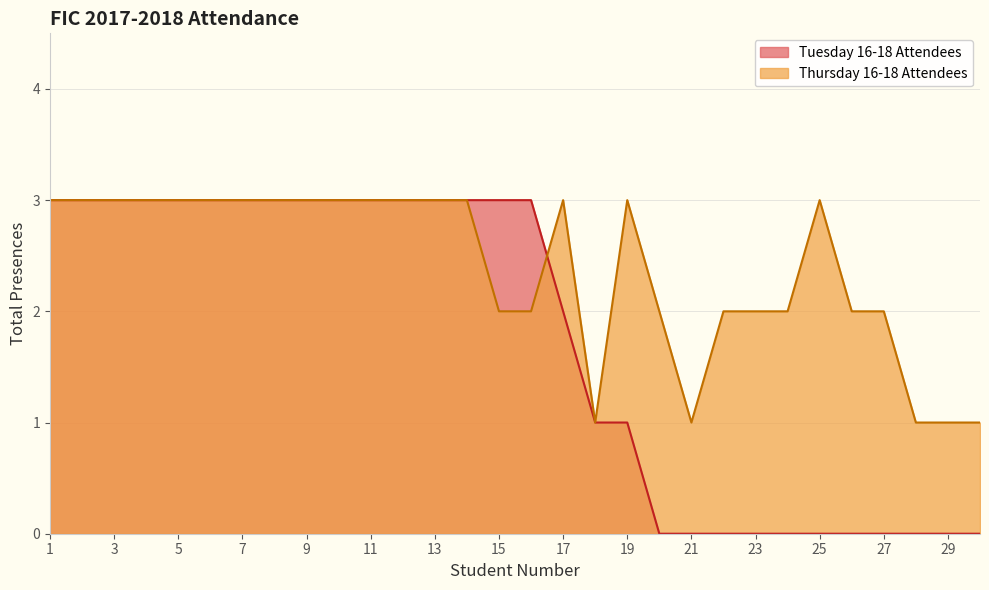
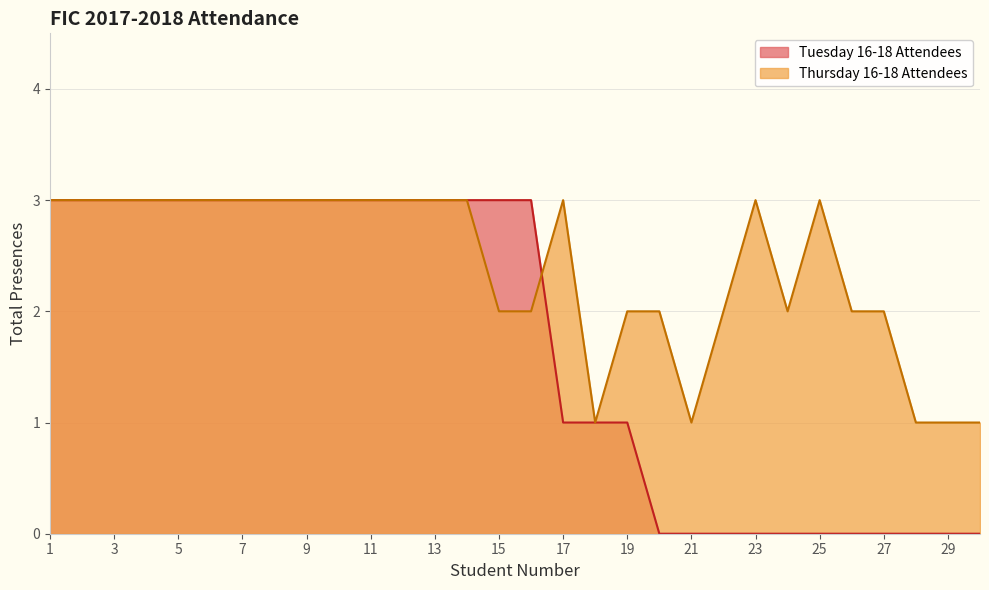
  {
    "Tuesday 16-18 Attendees": {
      "15": 3,
-     "17": 2,
+     "17": 1,
      "19": 1,
      "21": 0,
      "23": 0,
      "25": 0,
      "27": 0,
      "29": 0
    },
    "Thursday 16-18 Attendees": {
      "15": 2,
      "17": 3,
-     "19": 3,
+     "19": 2,
      "21": 1,
-     "23": 2,
+     "23": 3,
      "25": 3,
      "27": 2,
      "29": 1
    }
  }
